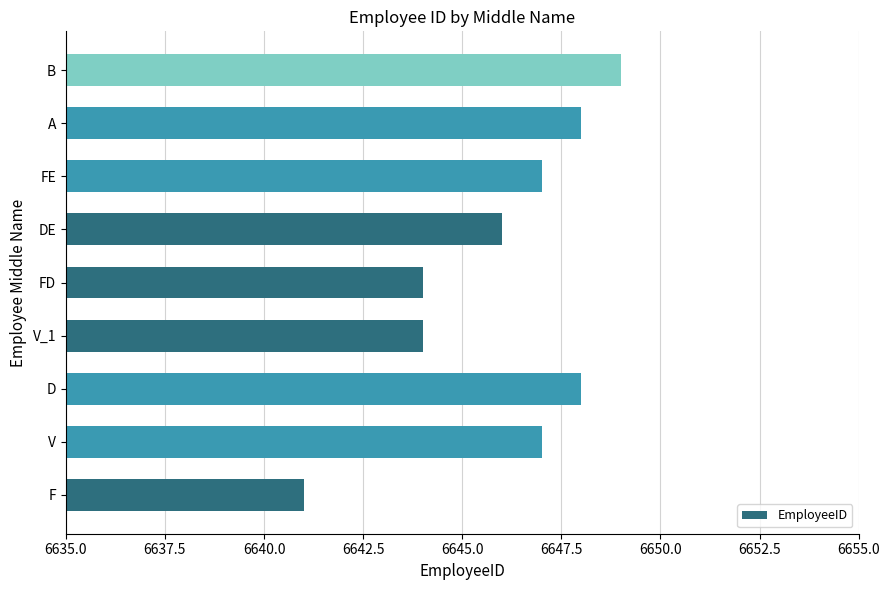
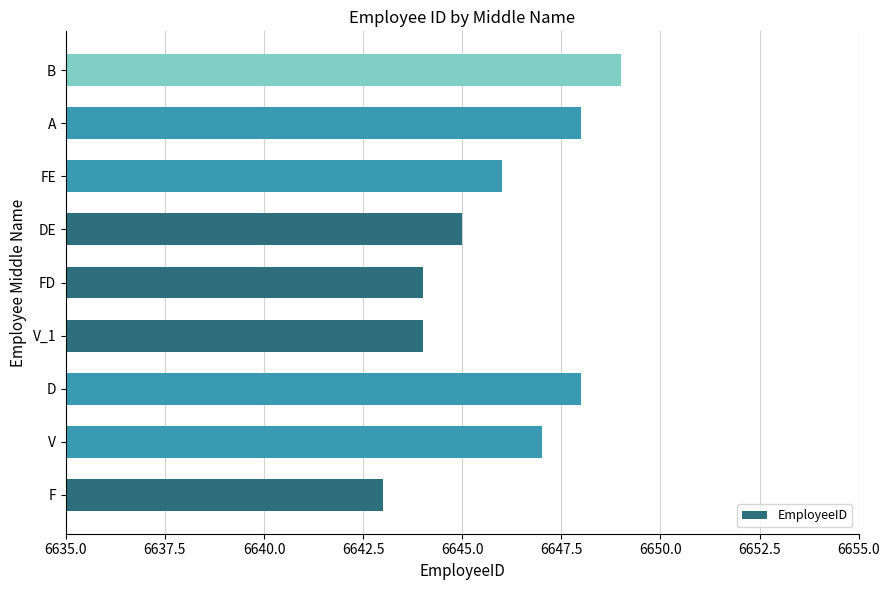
  {
    "B": 6649,
    "A": 6648,
-   "FE": 6647,
-   "DE": 6646,
+   "FE": 6646,
+   "DE": 6645,
    "FD": 6644,
    "V_1": 6644,
    "D": 6648,
    "V": 6647,
-   "F": 6641
+   "F": 6643
  }
